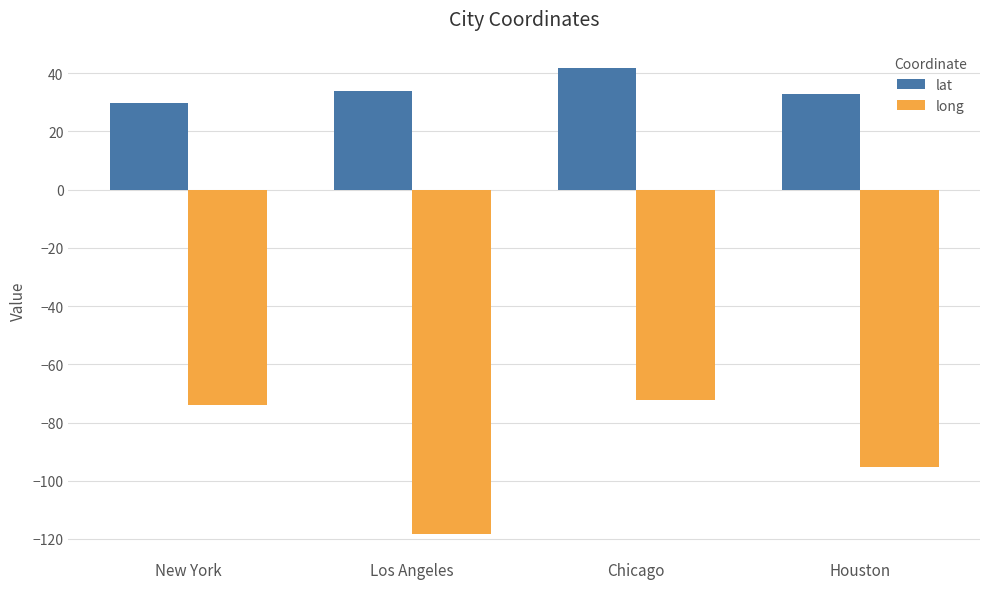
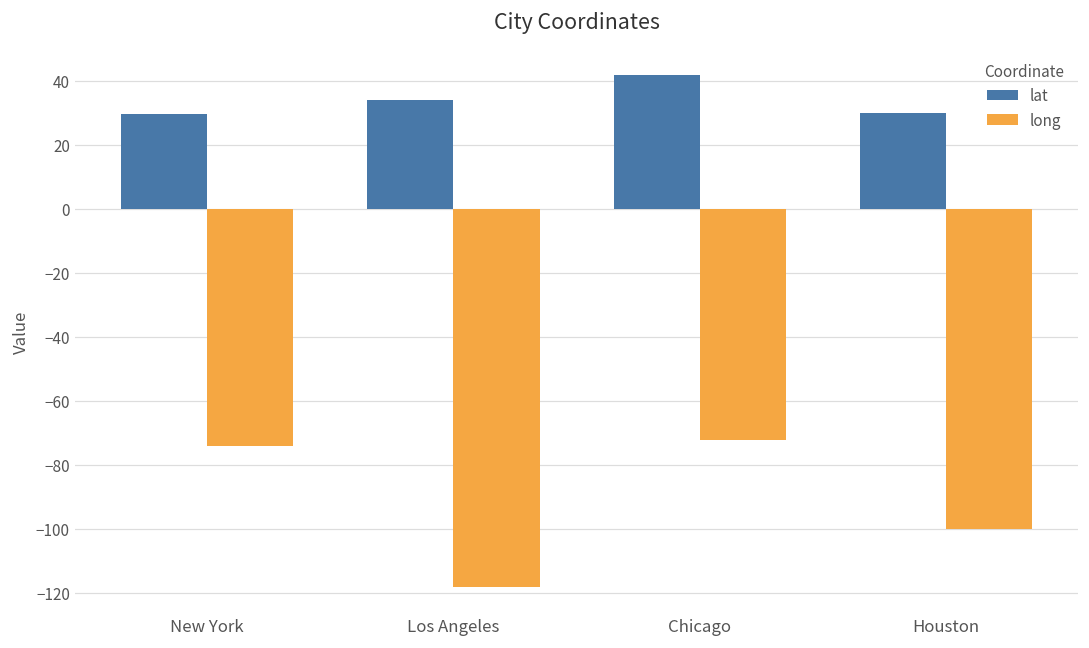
  {
    "lat": {
      "New York": 30,
      "Los Angeles": 34,
      "Chicago": 42,
-     "Houston": 33
+     "Houston": 30
    },
    "long": {
      "New York": -74,
      "Los Angeles": -118,
      "Chicago": -72,
-     "Houston": -95
+     "Houston": -100
    }
  }
